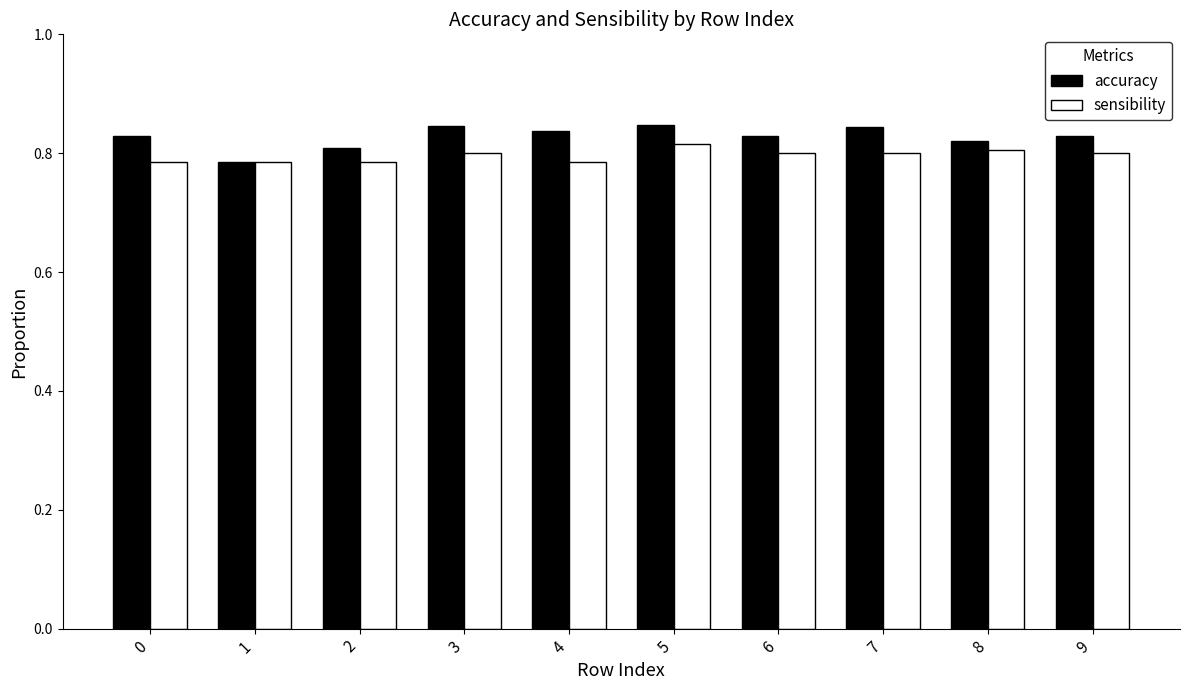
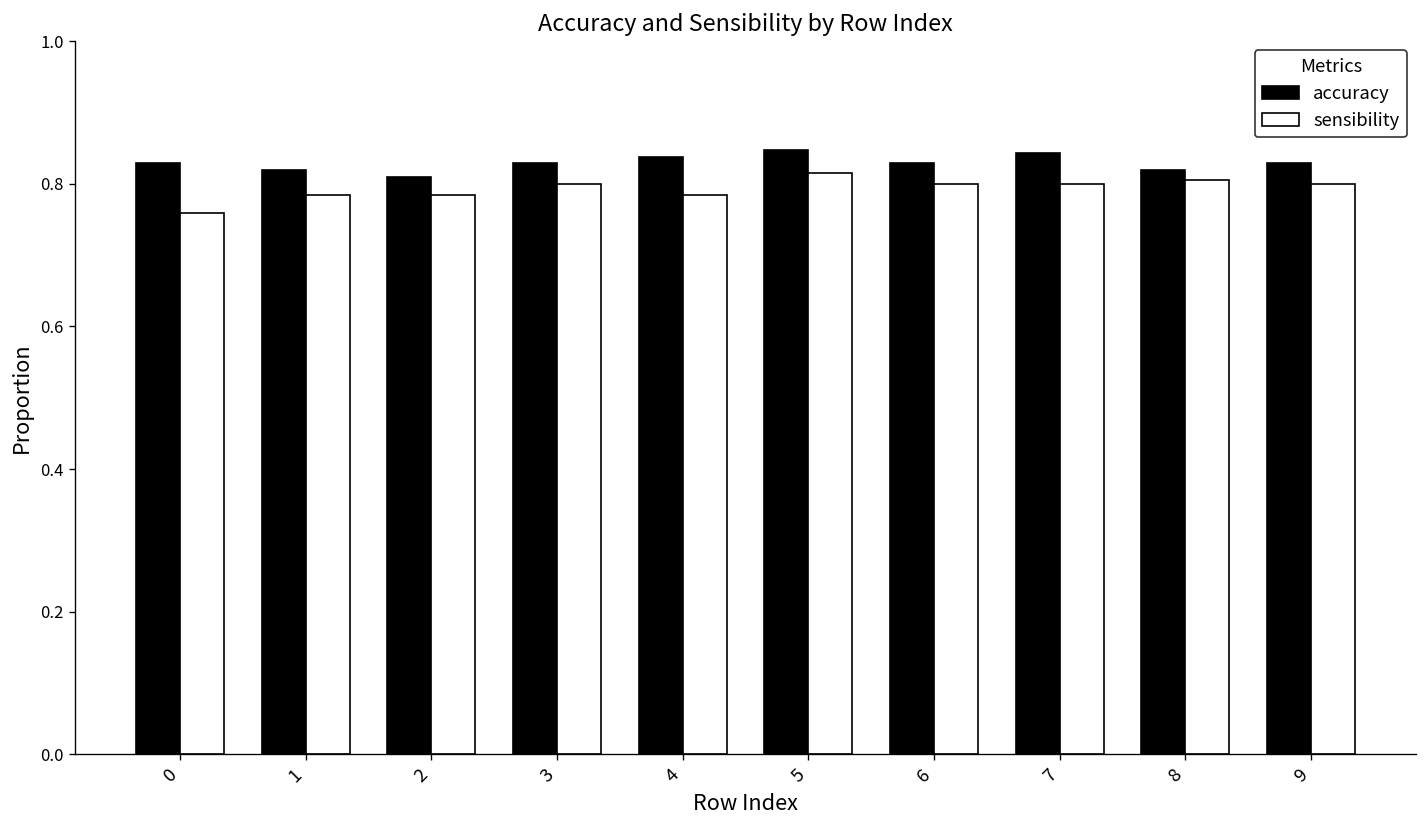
  {
    "accuracy": {
      "0": 0.83,
-     "1": 0.78,
+     "1": 0.82,
      "2": 0.81,
-     "3": 0.85,
+     "3": 0.83,
      "4": 0.84,
      "5": 0.85,
      "6": 0.83,
      "7": 0.84,
      "8": 0.82,
      "9": 0.83
    },
    "sensibility": {
-     "0": 0.78,
+     "0": 0.76,
      "1": 0.78,
      "2": 0.78,
      "3": 0.80,
      "4": 0.78,
      "5": 0.82,
      "6": 0.80,
      "7": 0.80,
      "8": 0.81,
      "9": 0.80
    }
  }
